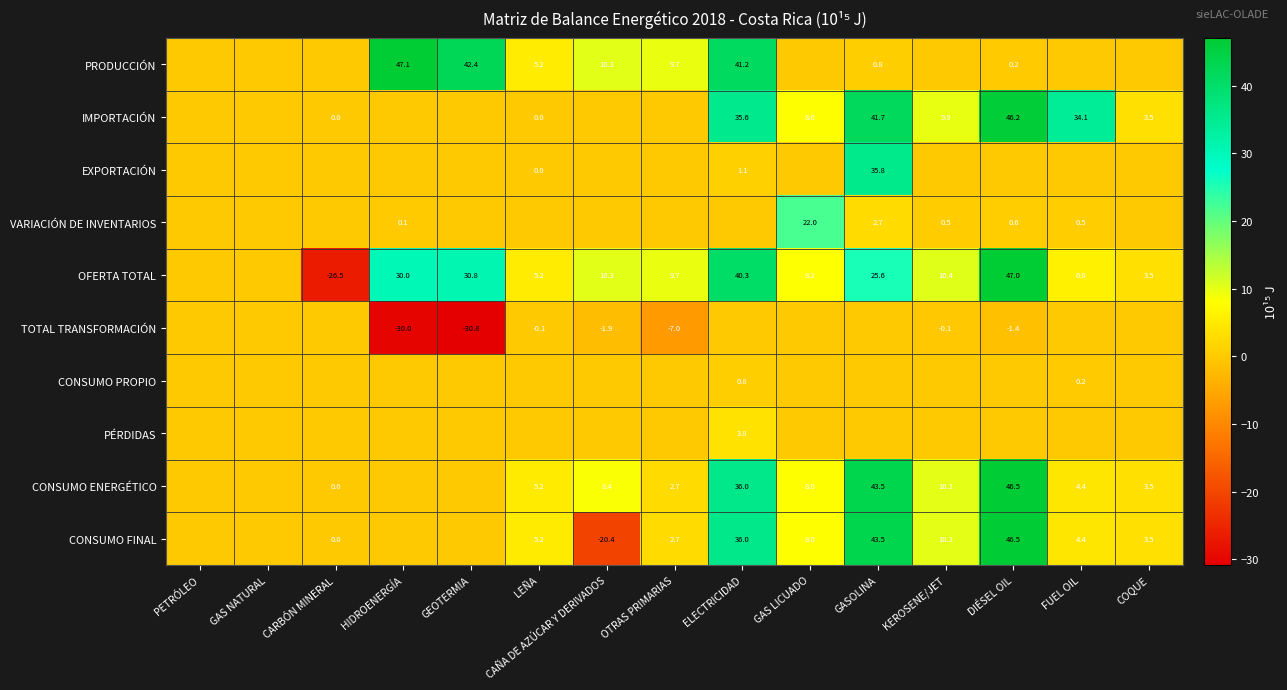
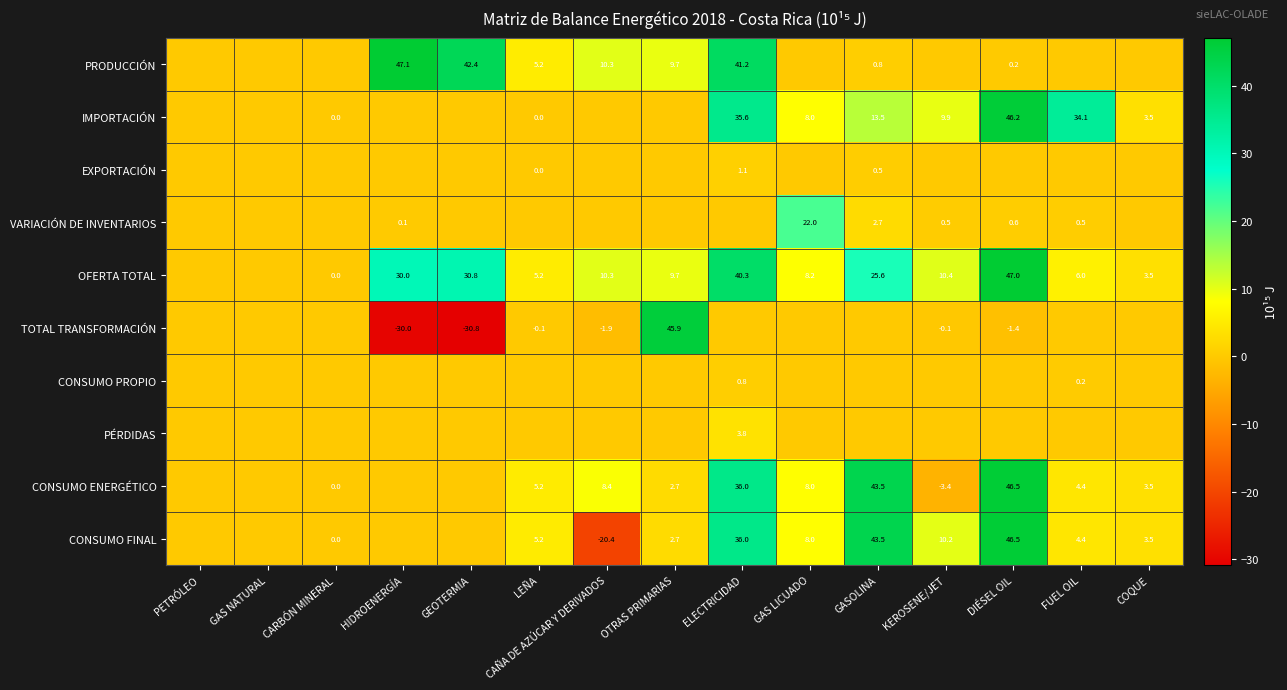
  {
    "PRODUCCIÓN": {
      "HIDROENERGÍA": 47.1,
      "GEOTERMIA": 42.4,
      "LEÑA": 5.2,
      "CAÑA DE AZÚCAR Y DERIVADOS": 10.3,
      "OTRAS PRIMARIAS": 9.7,
      "ELECTRICIDAD": 41.2,
      "GASOLINA": 0.8,
      "DIÉSEL OIL": 0.2
    },
    "IMPORTACIÓN": {
      "CARBÓN MINERAL": 0.0,
      "LEÑA": 0.0,
      "ELECTRICIDAD": 35.6,
      "GAS LICUADO": 8.0,
-     "GASOLINA": 41.7,
+     "GASOLINA": 13.5,
      "KEROSENE/JET": 9.9,
      "DIÉSEL OIL": 46.2,
      "FUEL OIL": 34.1,
      "COQUE": 3.5
    },
    "EXPORTACIÓN": {
      "LEÑA": 0.0,
      "ELECTRICIDAD": 1.1,
-     "GASOLINA": 35.8
+     "GASOLINA": 0.5
    },
    "VARIACIÓN DE INVENTARIOS": {
      "HIDROENERGÍA": 0.1,
      "GAS LICUADO": 22.0,
      "GASOLINA": 2.7,
      "KEROSENE/JET": 0.5,
      "DIÉSEL OIL": 0.6,
      "FUEL OIL": 0.5
    },
    "OFERTA TOTAL": {
-     "CARBÓN MINERAL": -26.5,
+     "CARBÓN MINERAL": 0.0,
      "HIDROENERGÍA": 30.0,
      "GEOTERMIA": 30.8,
      "LEÑA": 5.2,
      "CAÑA DE AZÚCAR Y DERIVADOS": 10.3,
      "OTRAS PRIMARIAS": 9.7,
      "ELECTRICIDAD": 40.3,
      "GAS LICUADO": 8.2,
      "GASOLINA": 25.6,
      "KEROSENE/JET": 10.4,
      "DIÉSEL OIL": 47.0,
      "FUEL OIL": 6.0,
      "COQUE": 3.5
    },
    "TOTAL TRANSFORMACIÓN": {
      "HIDROENERGÍA": -30.0,
      "GEOTERMIA": -30.8,
      "LEÑA": -0.1,
      "CAÑA DE AZÚCAR Y DERIVADOS": -1.9,
-     "OTRAS PRIMARIAS": -7.0,
+     "OTRAS PRIMARIAS": 45.9,
      "KEROSENE/JET": -0.1,
      "DIÉSEL OIL": -1.4
    },
    "CONSUMO PROPIO": {
      "ELECTRICIDAD": 0.8,
      "FUEL OIL": 0.2
    },
    "PÉRDIDAS": {
      "ELECTRICIDAD": 3.8
    },
    "CONSUMO ENERGÉTICO": {
      "CARBÓN MINERAL": 0.0,
      "LEÑA": 5.2,
      "CAÑA DE AZÚCAR Y DERIVADOS": 8.4,
      "OTRAS PRIMARIAS": 2.7,
      "ELECTRICIDAD": 36.0,
      "GAS LICUADO": 8.0,
      "GASOLINA": 43.5,
-     "KEROSENE/JET": 10.2,
+     "KEROSENE/JET": -3.4,
      "DIÉSEL OIL": 46.5,
      "FUEL OIL": 4.4,
      "COQUE": 3.5
    },
    "CONSUMO FINAL": {
      "CARBÓN MINERAL": 0.0,
      "LEÑA": 5.2,
      "CAÑA DE AZÚCAR Y DERIVADOS": -20.4,
      "OTRAS PRIMARIAS": 2.7,
      "ELECTRICIDAD": 36.0,
      "GAS LICUADO": 8.0,
      "GASOLINA": 43.5,
      "KEROSENE/JET": 10.2,
      "DIÉSEL OIL": 46.5,
      "FUEL OIL": 4.4,
      "COQUE": 3.5
    }
  }
